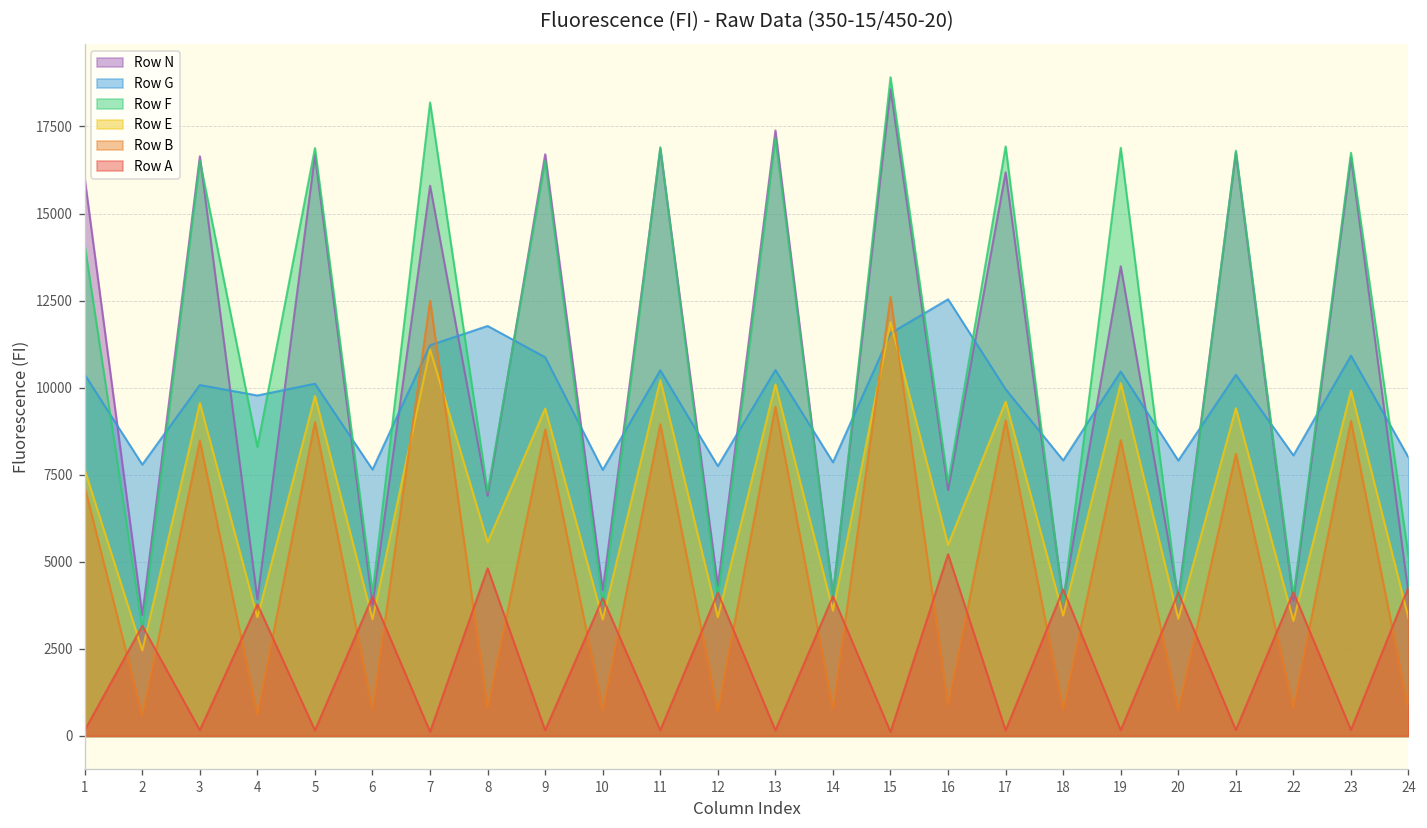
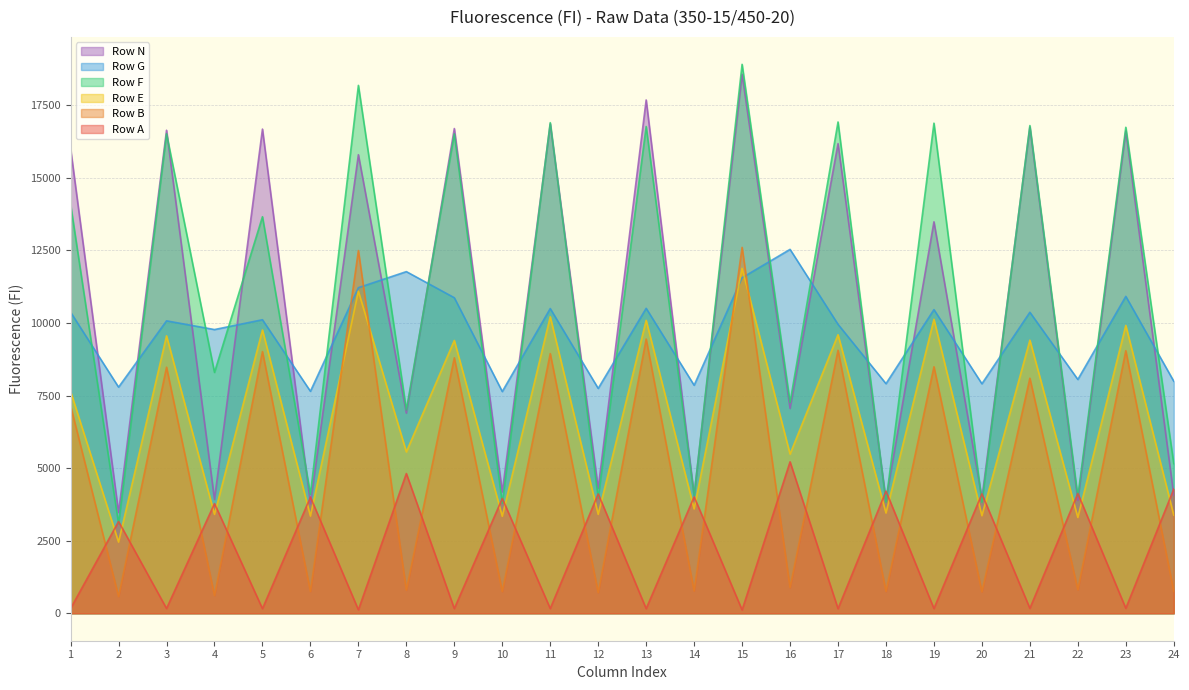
  {
    "Row N": {
      "1": 16000,
      "2": 3500,
      "3": 16600,
      "4": 3900,
      "5": 16700,
      "6": 3800,
      "7": 15800,
      "8": 6900,
      "9": 16700,
      "10": 4200,
      "12": 4300,
-     "13": 17400,
+     "13": 17700,
      "15": 18600,
      "16": 7100,
      "17": 16200,
      "19": 13500,
      "20": 4000,
      "22": 3900,
      "23": 16600,
      "24": 4100
    },
    "Row G": {
      "1": 10400,
      "2": 7800,
      "3": 10100,
      "4": 9800,
      "5": 10100,
      "6": 7600,
      "7": 11200,
      "8": 11800,
      "9": 10900,
      "10": 7600,
      "11": 10500,
      "12": 7700,
      "13": 10500,
      "14": 7900,
      "15": 11600,
      "16": 12500,
      "17": 10000,
      "18": 7900,
      "19": 10500,
      "20": 7900,
      "21": 10400,
      "22": 8100,
      "23": 10900,
      "24": 8000
    },
    "Row F": {
      "1": 14100,
      "3": 16500,
      "4": 8300,
-     "5": 16900,
+     "5": 13700,
      "6": 4100,
      "7": 18200,
      "8": 7000,
      "9": 16500,
      "10": 3800,
      "12": 4000,
-     "13": 17200,
+     "13": 16800,
      "15": 18900,
      "16": 7300,
      "17": 16900,
      "19": 16900,
      "20": 3800,
      "22": 4000,
      "23": 16700,
      "24": 5200
    }
  }
